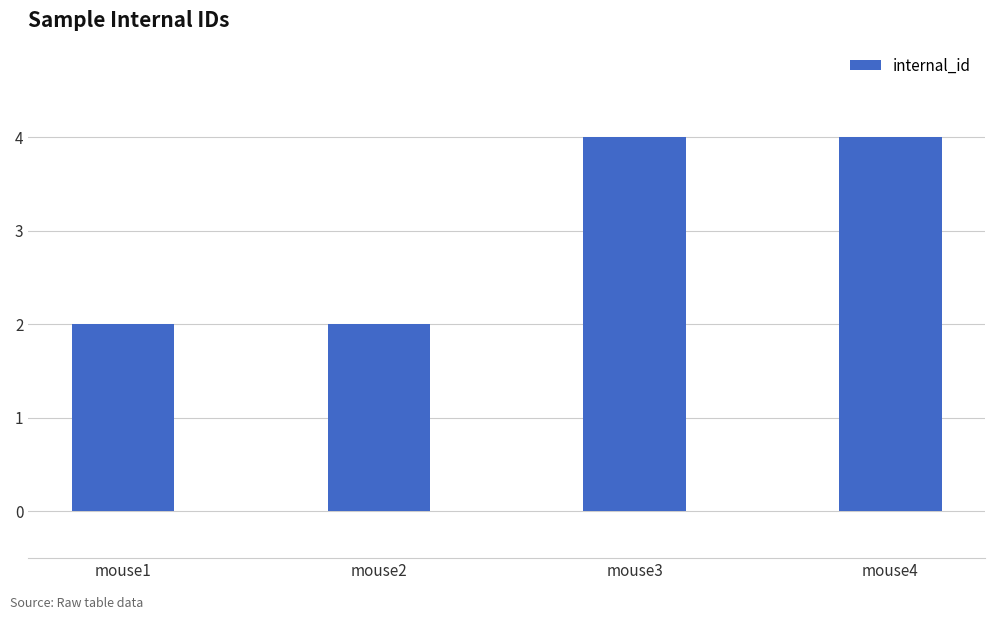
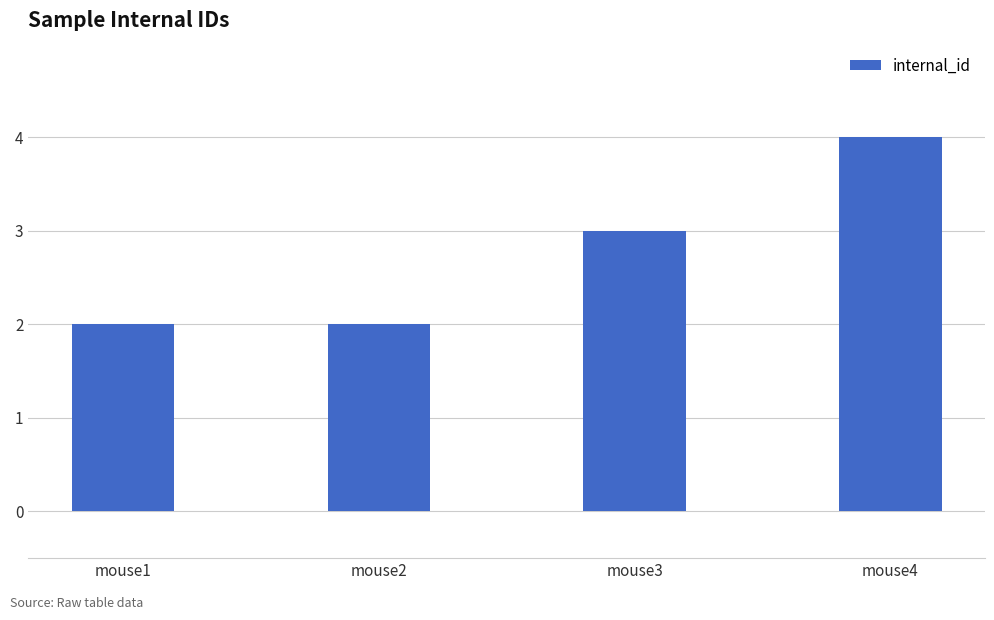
  {
    "mouse1": 2,
    "mouse2": 2,
-   "mouse3": 4,
+   "mouse3": 3,
    "mouse4": 4
  }
